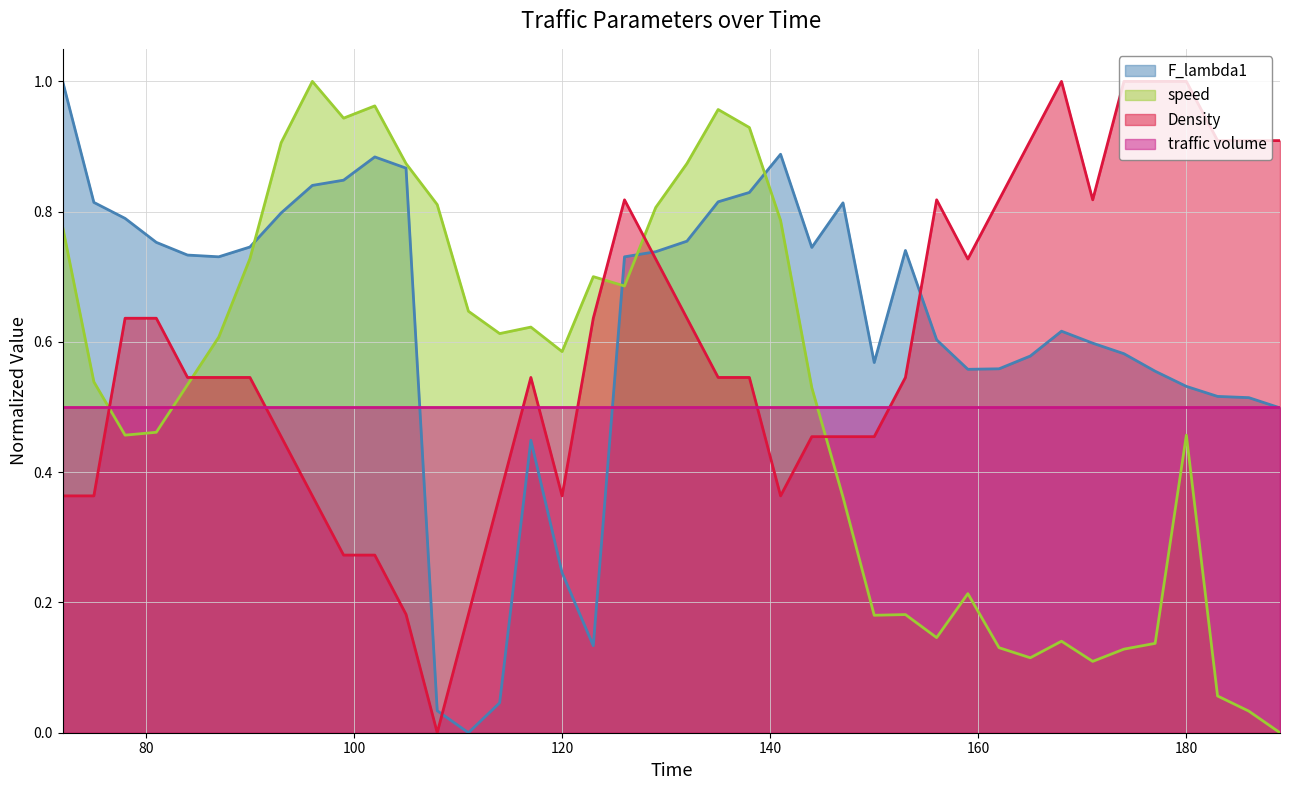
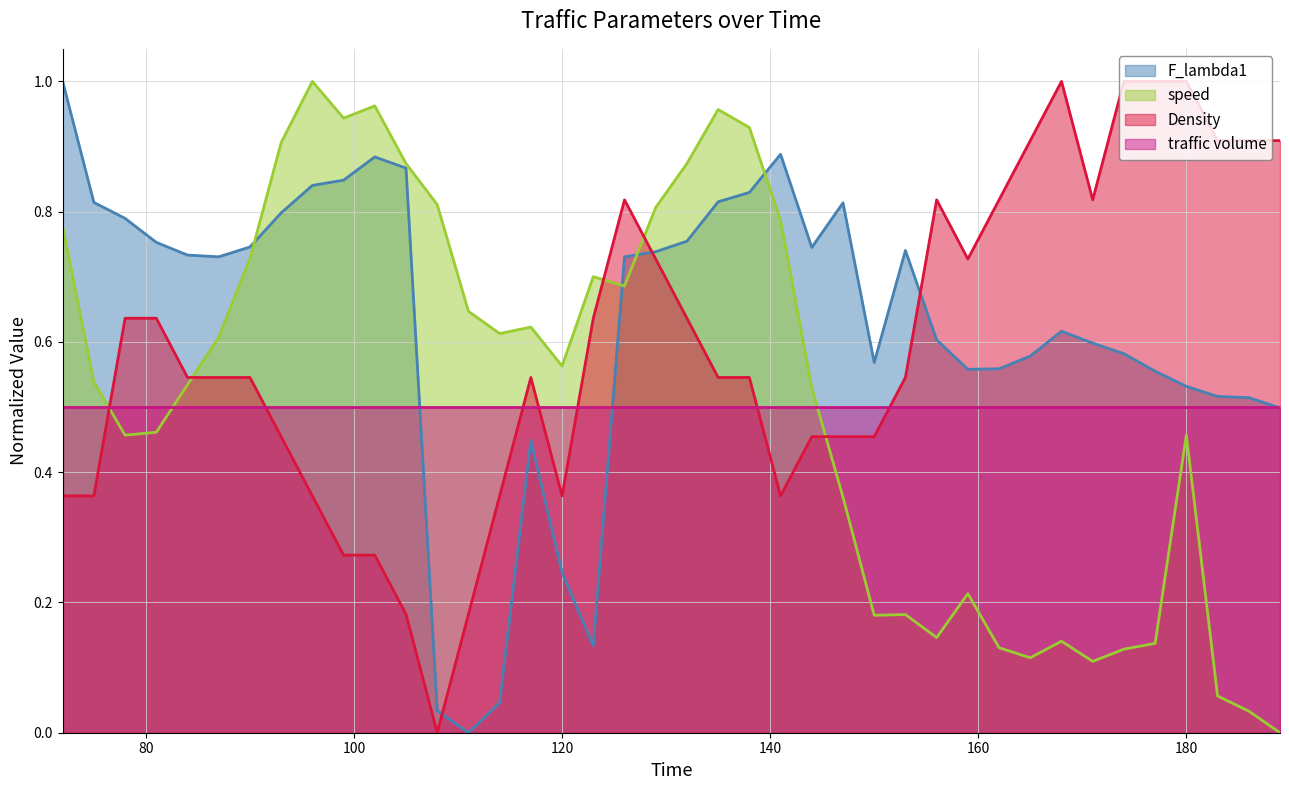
  {
    "F_lambda1": {
      "120": 0.25,
      "180": 0.53
    },
    "speed": {
-     "120": 0.59,
+     "120": 0.56,
      "180": 0.46
    }
  }
